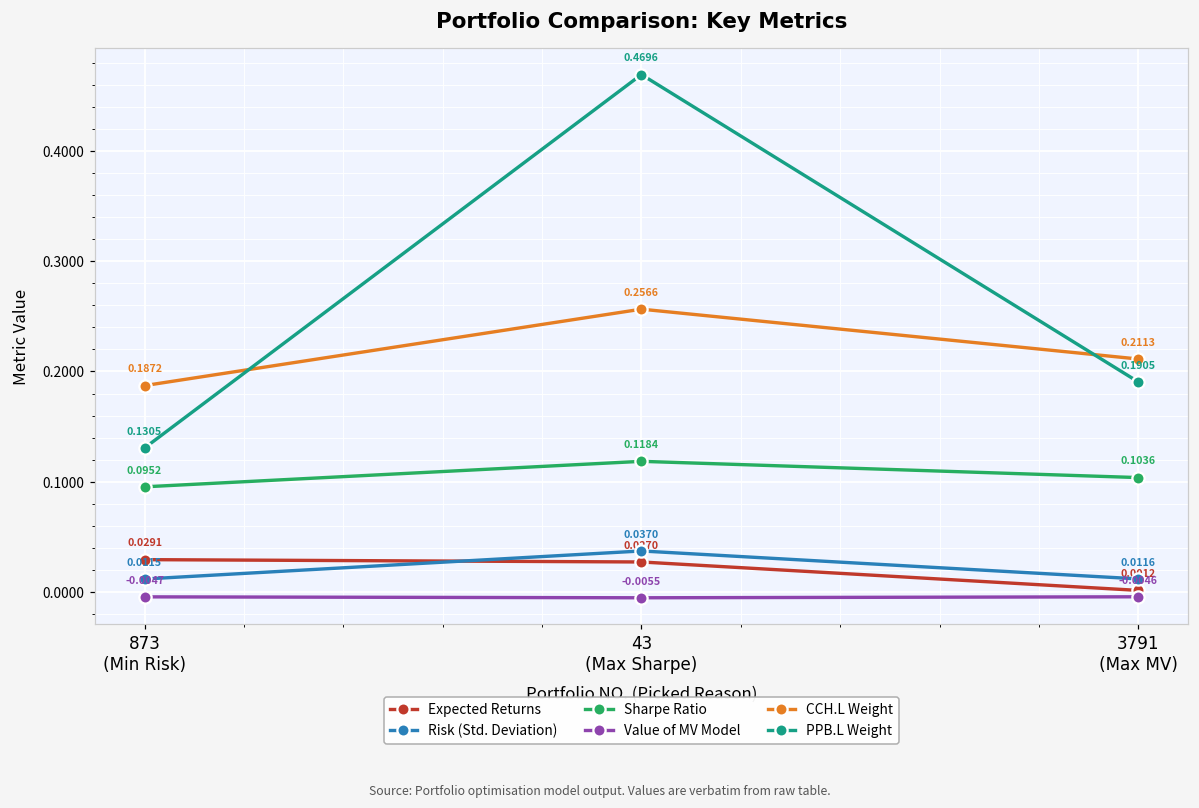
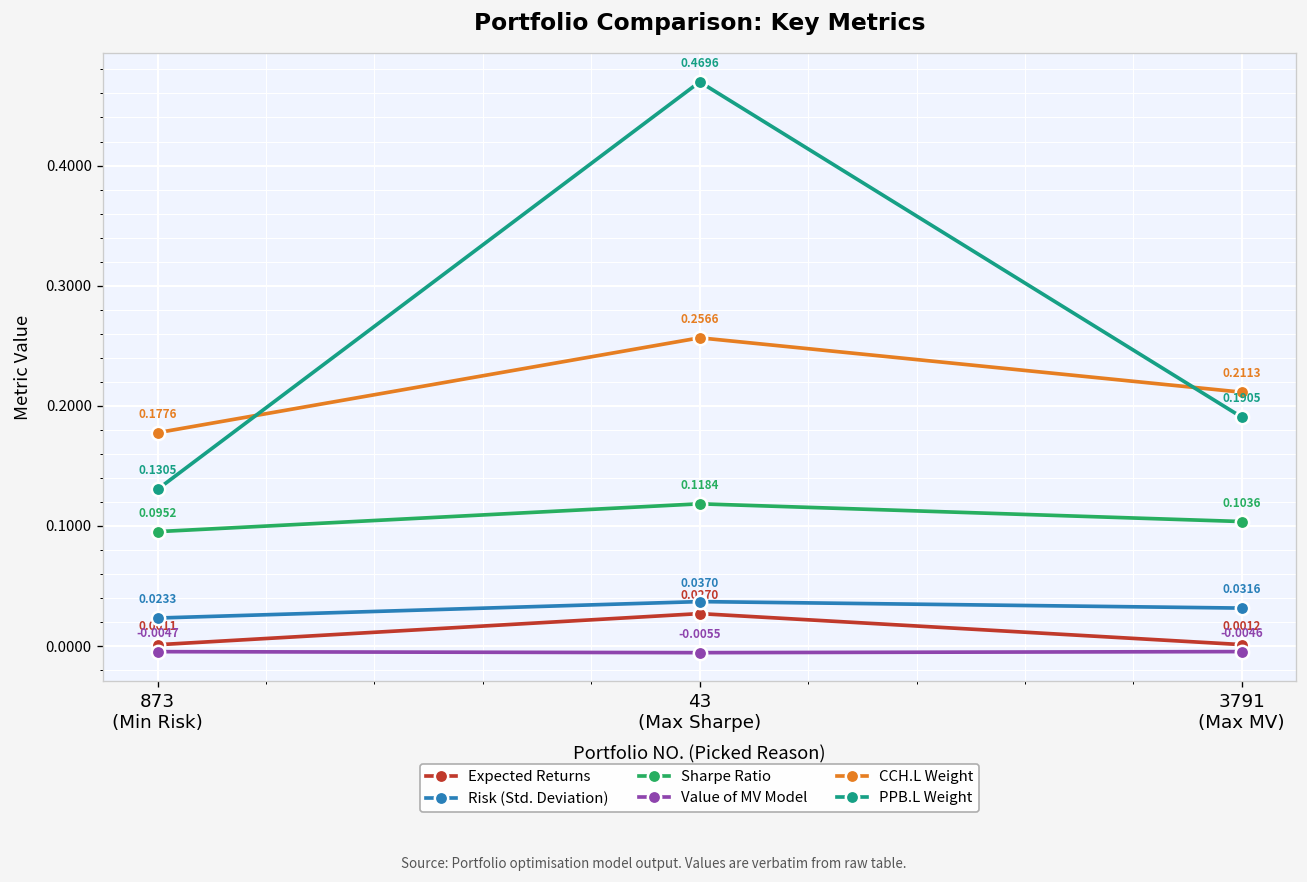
  {
    "Expected Returns": {
-     "873 (Min Risk)": 0.0291
+     "873 (Min Risk)": 0.0011
    },
    "Risk (Std. Deviation)": {
-     "873 (Min Risk)": 0.0115,
+     "873 (Min Risk)": 0.0233,
      "43 (Max Sharpe)": 0.0370,
-     "3791 (Max MV)": 0.0116
+     "3791 (Max MV)": 0.0316
    },
    "Value of MV Model": {
      "43 (Max Sharpe)": -0.0055
    },
    "CCH.L Weight": {
-     "873 (Min Risk)": 0.1872,
+     "873 (Min Risk)": 0.1776,
      "43 (Max Sharpe)": 0.2566,
      "3791 (Max MV)": 0.2113
    }
  }
